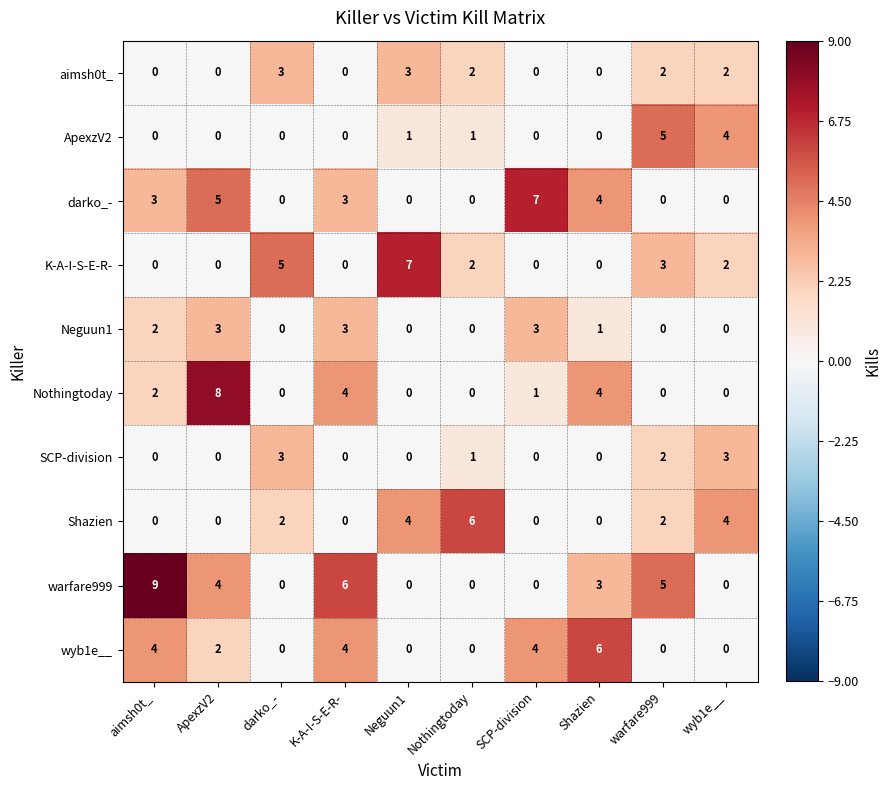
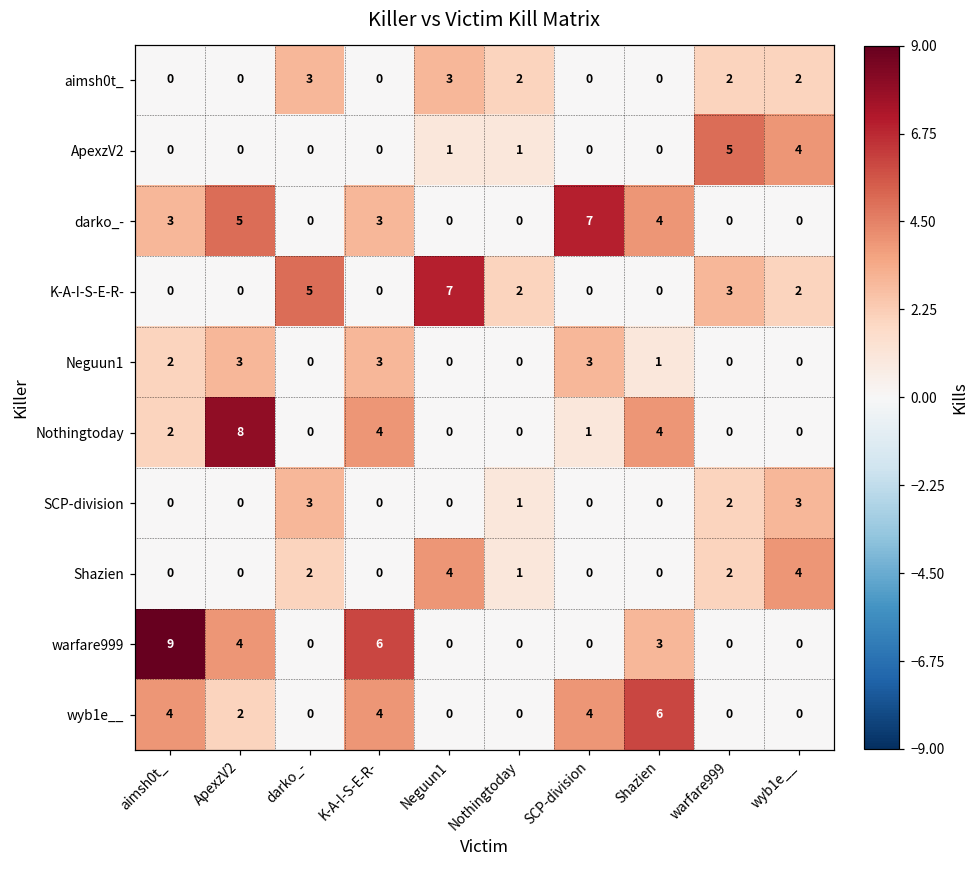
  {
    "aimsh0t_": {
      "aimsh0t_": 0,
      "ApexzV2": 0,
      "darko_-": 3,
      "K-A-I-S-E-R-": 0,
      "Neguun1": 3,
      "Nothingtoday": 2,
      "SCP-division": 0,
      "Shazien": 0,
      "warfare999": 2,
      "wyb1e__": 2
    },
    "ApexzV2": {
      "aimsh0t_": 0,
      "ApexzV2": 0,
      "darko_-": 0,
      "K-A-I-S-E-R-": 0,
      "Neguun1": 1,
      "Nothingtoday": 1,
      "SCP-division": 0,
      "Shazien": 0,
      "warfare999": 5,
      "wyb1e__": 4
    },
    "darko_-": {
      "aimsh0t_": 3,
      "ApexzV2": 5,
      "darko_-": 0,
      "K-A-I-S-E-R-": 3,
      "Neguun1": 0,
      "Nothingtoday": 0,
      "SCP-division": 7,
      "Shazien": 4,
      "warfare999": 0,
      "wyb1e__": 0
    },
    "K-A-I-S-E-R-": {
      "aimsh0t_": 0,
      "ApexzV2": 0,
      "darko_-": 5,
      "K-A-I-S-E-R-": 0,
      "Neguun1": 7,
      "Nothingtoday": 2,
      "SCP-division": 0,
      "Shazien": 0,
      "warfare999": 3,
      "wyb1e__": 2
    },
    "Neguun1": {
      "aimsh0t_": 2,
      "ApexzV2": 3,
      "darko_-": 0,
      "K-A-I-S-E-R-": 3,
      "Neguun1": 0,
      "Nothingtoday": 0,
      "SCP-division": 3,
      "Shazien": 1,
      "warfare999": 0,
      "wyb1e__": 0
    },
    "Nothingtoday": {
      "aimsh0t_": 2,
      "ApexzV2": 8,
      "darko_-": 0,
      "K-A-I-S-E-R-": 4,
      "Neguun1": 0,
      "Nothingtoday": 0,
      "SCP-division": 1,
      "Shazien": 4,
      "warfare999": 0,
      "wyb1e__": 0
    },
    "SCP-division": {
      "aimsh0t_": 0,
      "ApexzV2": 0,
      "darko_-": 3,
      "K-A-I-S-E-R-": 0,
      "Neguun1": 0,
      "Nothingtoday": 1,
      "SCP-division": 0,
      "Shazien": 0,
      "warfare999": 2,
      "wyb1e__": 3
    },
    "Shazien": {
      "aimsh0t_": 0,
      "ApexzV2": 0,
      "darko_-": 2,
      "K-A-I-S-E-R-": 0,
      "Neguun1": 4,
-     "Nothingtoday": 6,
+     "Nothingtoday": 1,
      "SCP-division": 0,
      "Shazien": 0,
      "warfare999": 2,
      "wyb1e__": 4
    },
    "warfare999": {
      "aimsh0t_": 9,
      "ApexzV2": 4,
      "darko_-": 0,
      "K-A-I-S-E-R-": 6,
      "Neguun1": 0,
      "Nothingtoday": 0,
      "SCP-division": 0,
      "Shazien": 3,
-     "warfare999": 5,
+     "warfare999": 0,
      "wyb1e__": 0
    },
    "wyb1e__": {
      "aimsh0t_": 4,
      "ApexzV2": 2,
      "darko_-": 0,
      "K-A-I-S-E-R-": 4,
      "Neguun1": 0,
      "Nothingtoday": 0,
      "SCP-division": 4,
      "Shazien": 6,
      "warfare999": 0,
      "wyb1e__": 0
    }
  }
